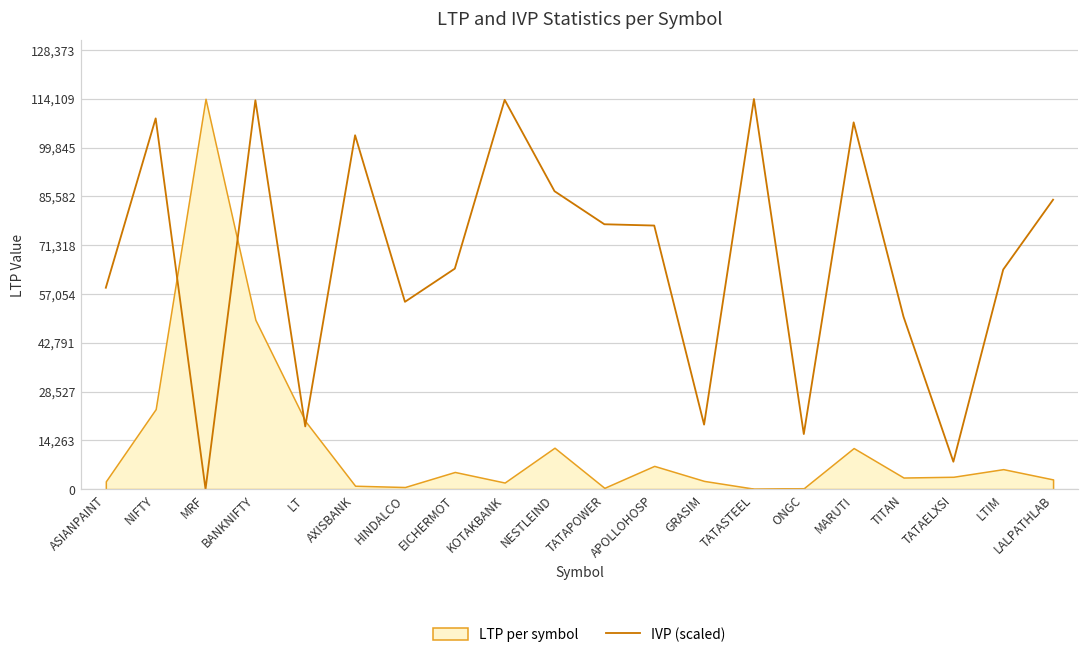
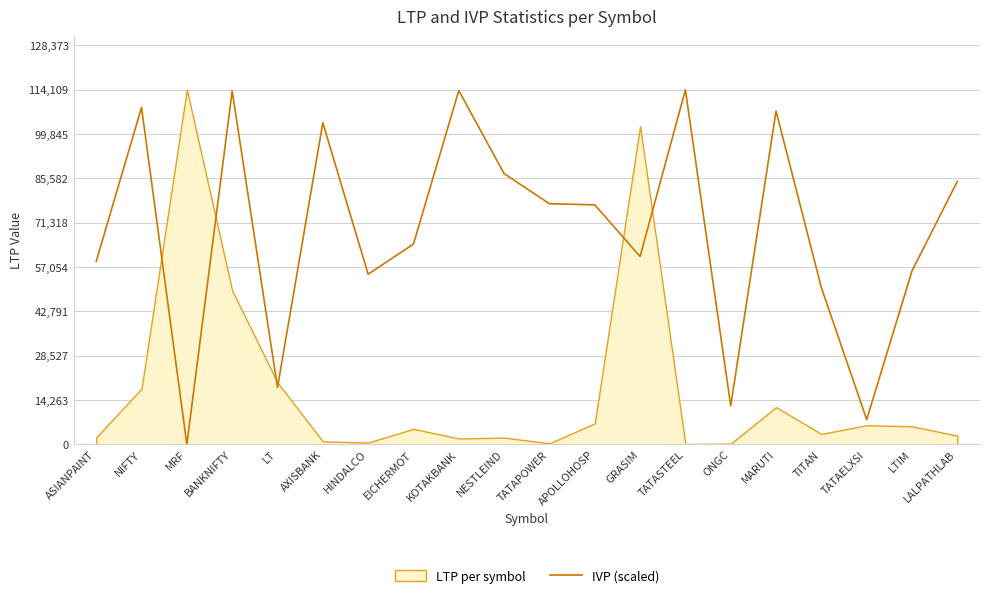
  {
    "IVP (scaled)": {
      "ASIANPAINT": "59,000",
      "NIFTY": "108,000",
      "MRF": "0",
      "BANKNIFTY": "114,000",
      "LT": "18,000",
      "AXISBANK": "103,000",
      "HINDALCO": "55,000",
      "EICHERMOT": "64,000",
      "KOTAKBANK": "114,000",
      "NESTLEIND": "87,000",
      "TATAPOWER": "77,000",
      "APOLLOHOSP": "77,000",
-     "GRASIM": "19,000",
+     "GRASIM": "60,000",
      "TATASTEEL": "114,000",
-     "ONGC": "16,000",
+     "ONGC": "12,000",
      "MARUTI": "107,000",
      "TITAN": "50,000",
      "TATAELXSI": "8,000",
-     "LTIM": "64,000",
+     "LTIM": "56,000",
      "LALPATHLAB": "85,000"
    },
    "LTP per symbol": {
-     "NIFTY": "23,000",
+     "NIFTY": "18,000",
      "MRF": "114,000",
      "LT": "20,000",
-     "NESTLEIND": "12,000",
-     "GRASIM": "2,000",
-     "TATAELXSI": "4,000"
+     "NESTLEIND": "2,000",
+     "GRASIM": "102,000",
+     "TATAELXSI": "6,000"
    }
  }
